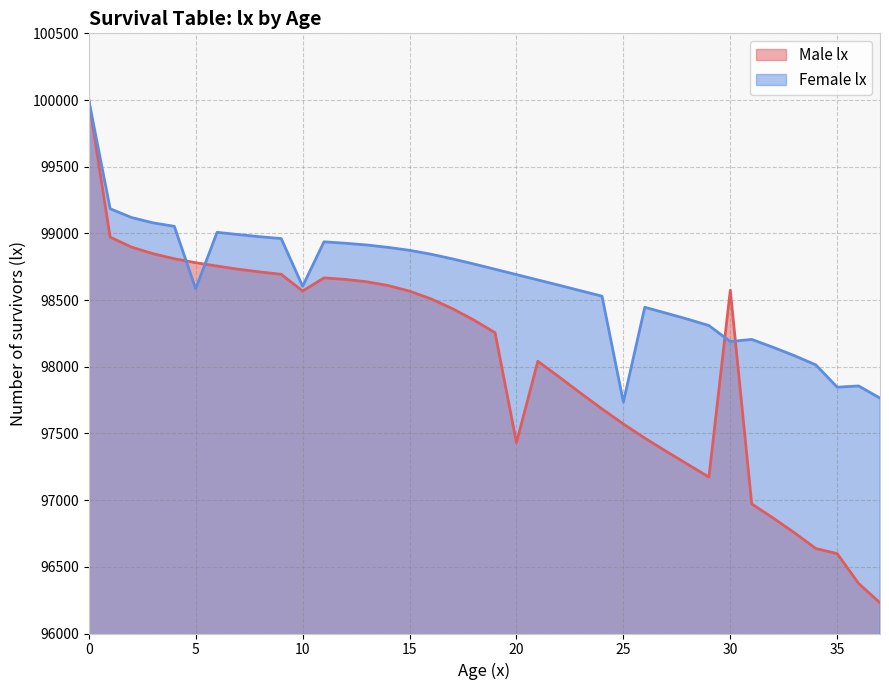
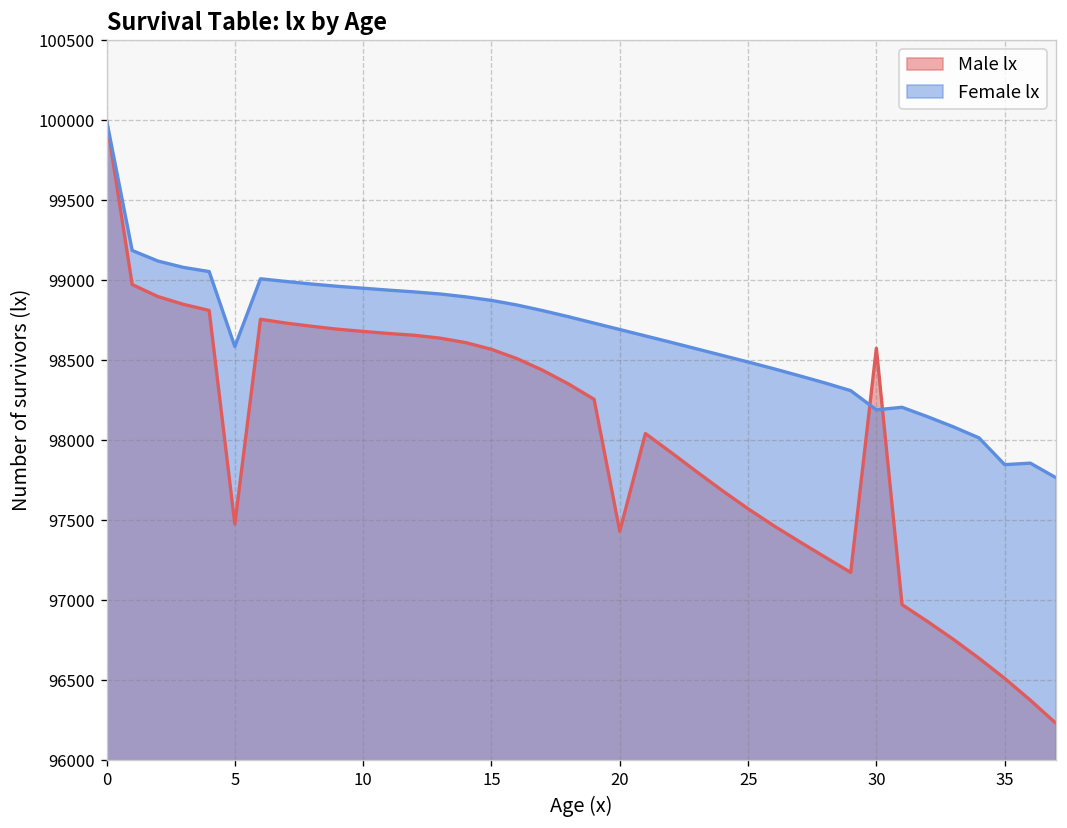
  {
    "Male lx": {
-     "5": 98780,
-     "10": 98570,
+     "5": 97480,
+     "10": 98680,
      "15": 98570,
      "20": 97430,
      "25": 97570,
      "30": 98570,
-     "35": 96600
+     "35": 96510
    },
    "Female lx": {
      "5": 98580,
-     "10": 98600,
+     "10": 98950,
      "15": 98870,
      "20": 98690,
-     "25": 97740,
+     "25": 98490,
      "30": 98190,
      "35": 97850
    }
  }
